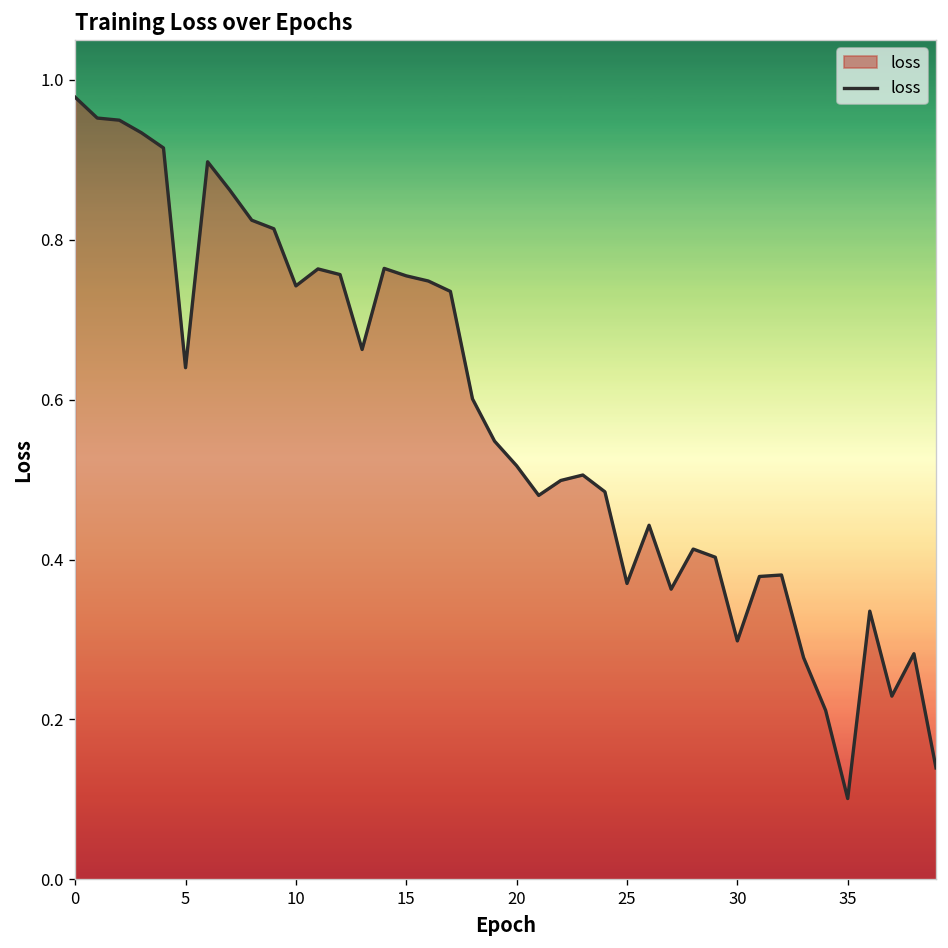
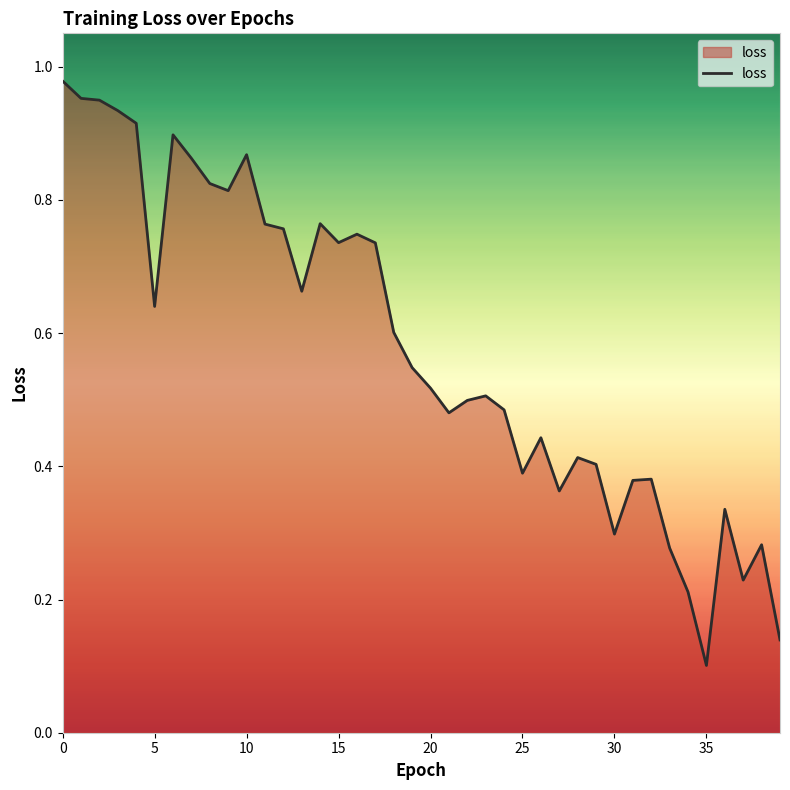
  {
    "0": 0.98,
    "5": 0.64,
-   "10": 0.74,
-   "15": 0.75,
+   "10": 0.87,
+   "15": 0.74,
    "20": 0.52,
-   "25": 0.37,
+   "25": 0.39,
    "30": 0.30,
    "35": 0.10
  }
